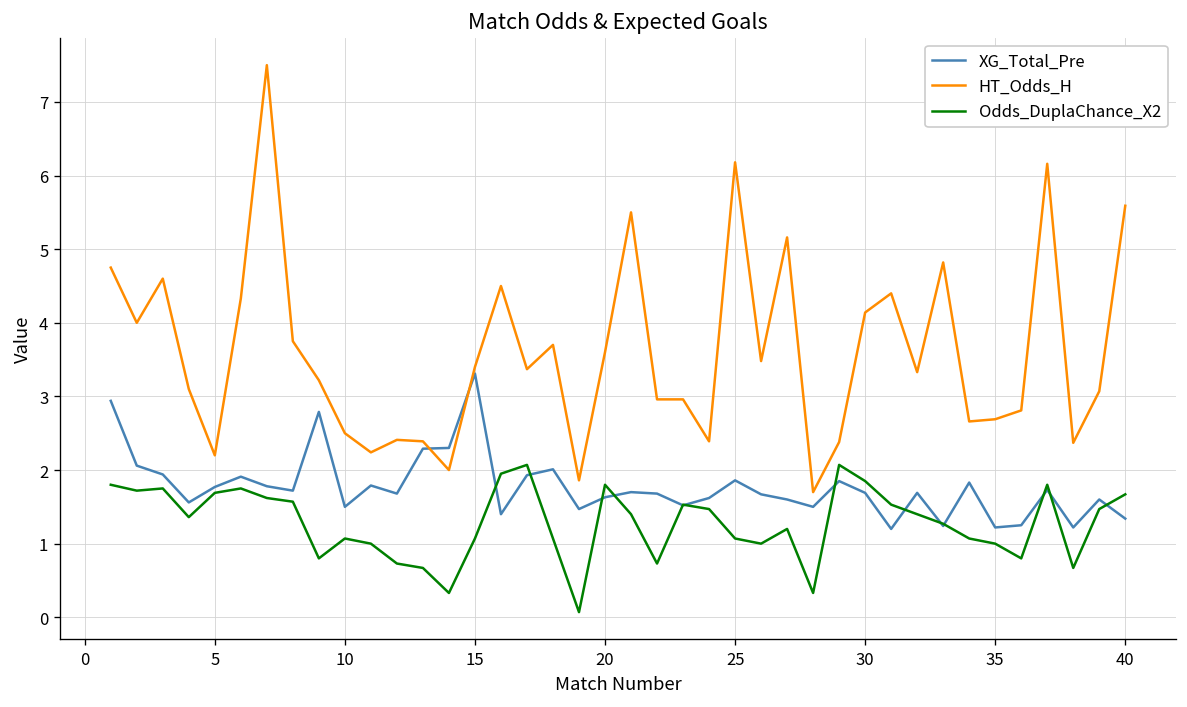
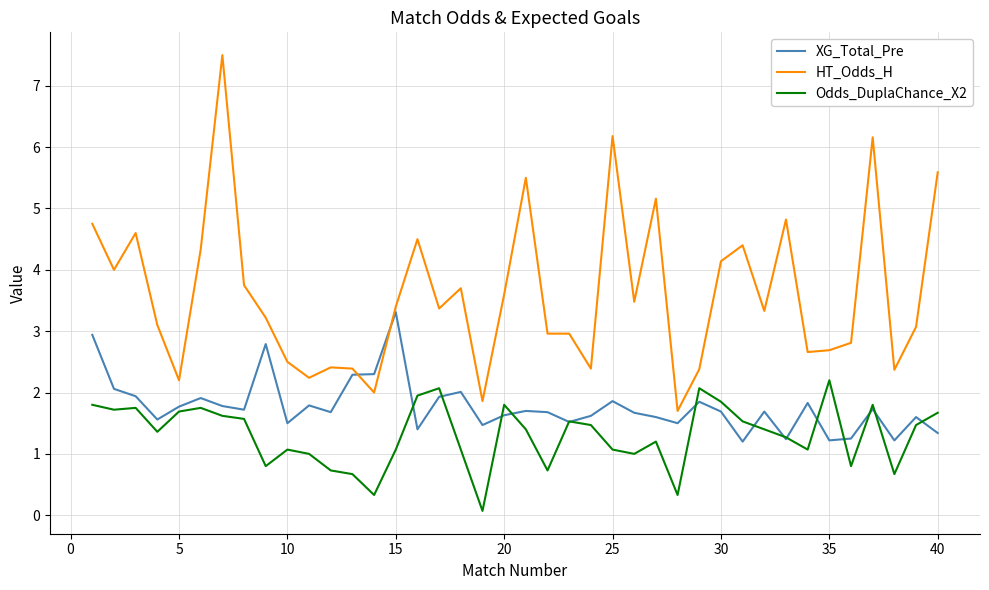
  {
    "XG_Total_Pre": {
      "5": 1.8,
      "10": 1.5,
      "15": 3.3,
      "20": 1.6,
      "25": 1.9,
      "30": 1.7,
      "35": 1.2,
      "40": 1.3
    },
    "HT_Odds_H": {
      "5": 2.2,
      "10": 2.5,
      "15": 3.4,
      "20": 3.6,
      "25": 6.2,
      "30": 4.1,
      "35": 2.7,
      "40": 5.6
    },
    "Odds_DuplaChance_X2": {
      "5": 1.7,
      "10": 1.1,
      "15": 1.1,
      "20": 1.8,
      "25": 1.1,
      "30": 1.9,
-     "35": 1.0,
+     "35": 2.2,
      "40": 1.7
    }
  }
